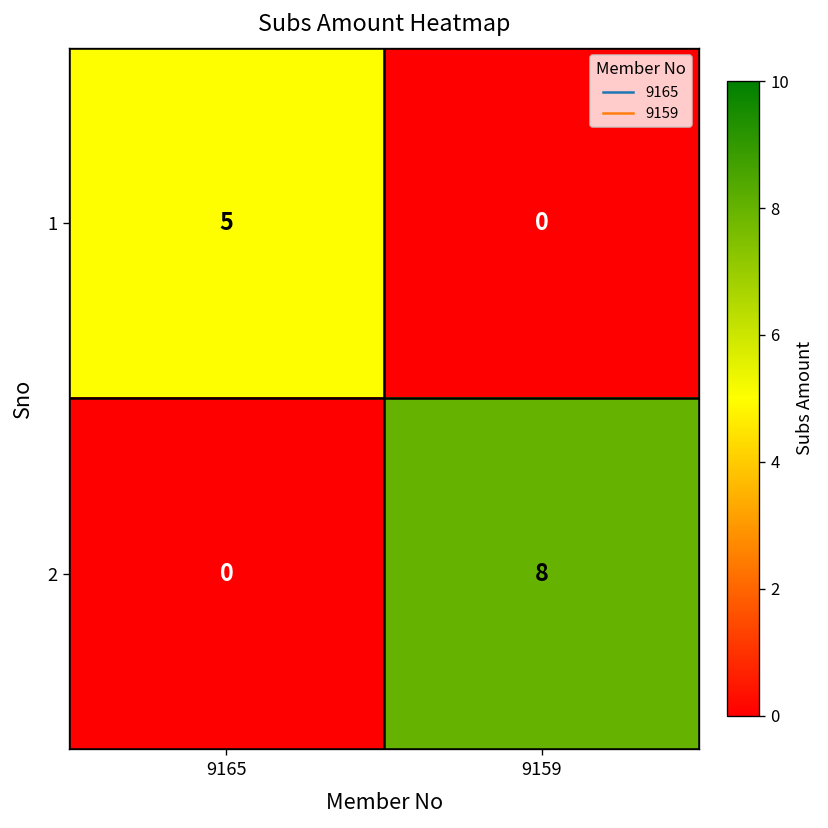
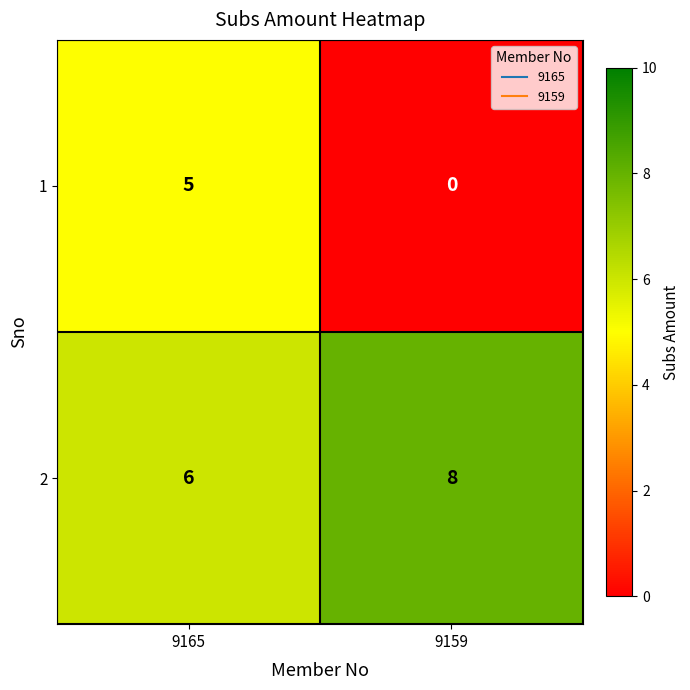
  {
    "1": {
      "9165": 5,
      "9159": 0
    },
    "2": {
-     "9165": 0,
+     "9165": 6,
      "9159": 8
    }
  }
